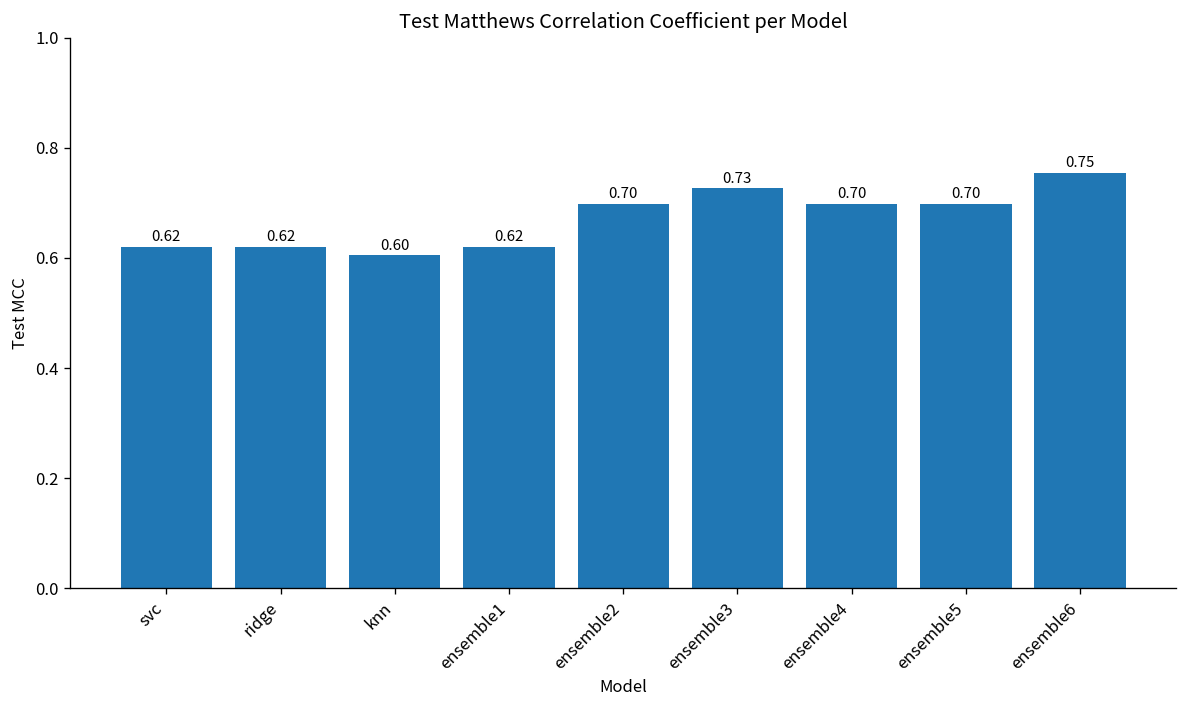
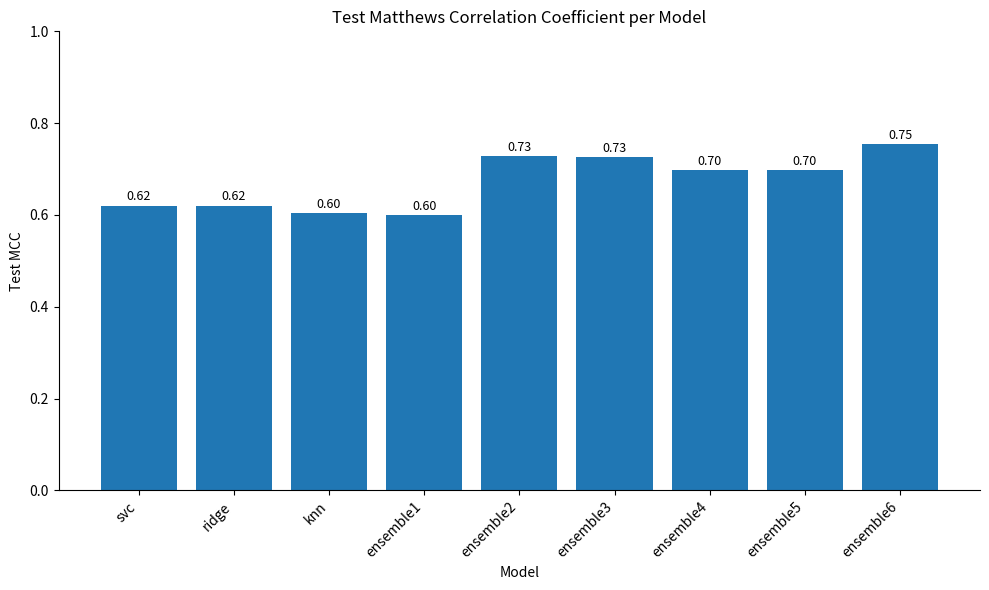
  {
    "svc": 0.62,
    "ridge": 0.62,
    "knn": 0.60,
-   "ensemble1": 0.62,
-   "ensemble2": 0.70,
+   "ensemble1": 0.60,
+   "ensemble2": 0.73,
    "ensemble3": 0.73,
    "ensemble4": 0.70,
    "ensemble5": 0.70,
    "ensemble6": 0.75
  }
